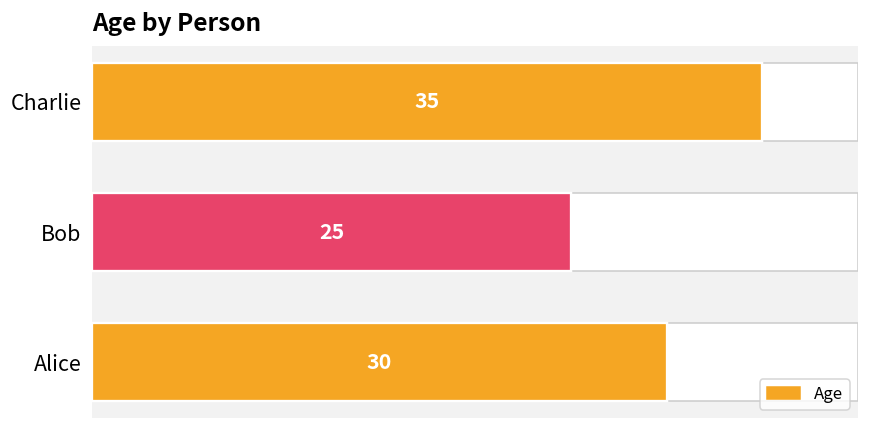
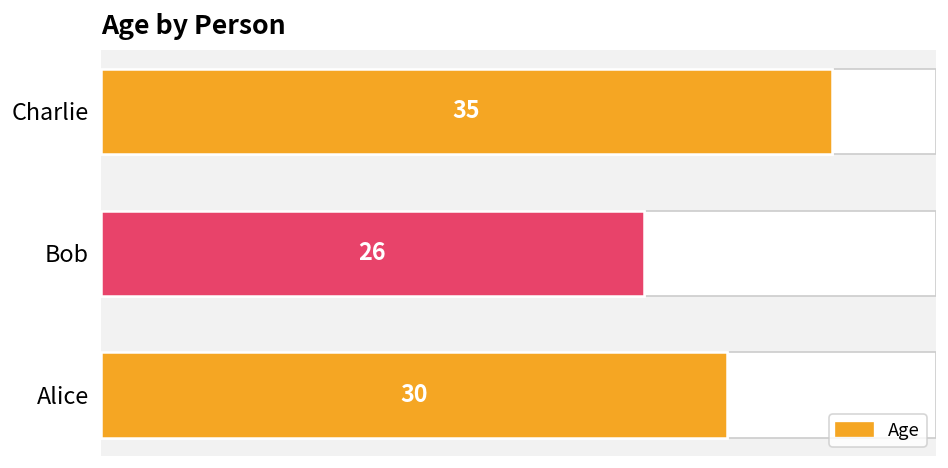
  {
    "Charlie": 35,
-   "Bob": 25,
+   "Bob": 26,
    "Alice": 30
  }
